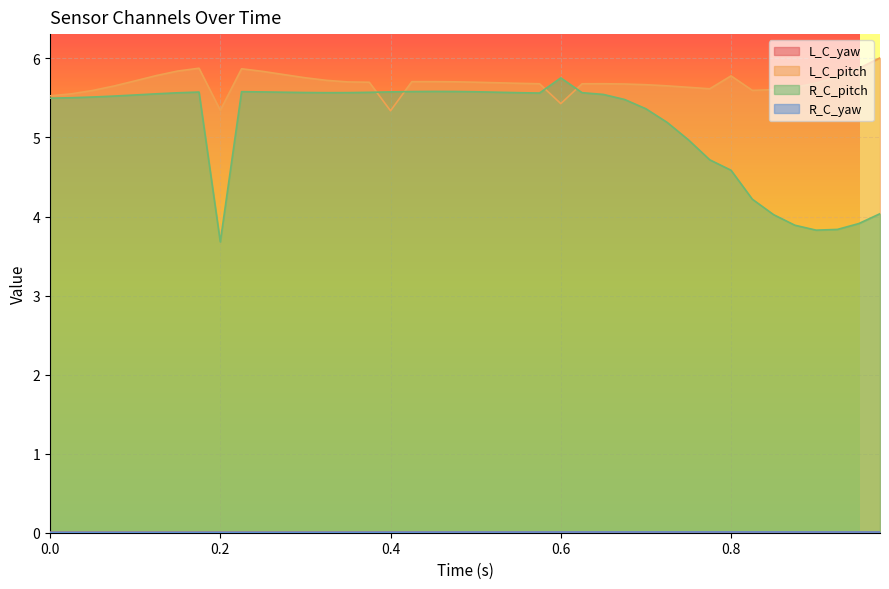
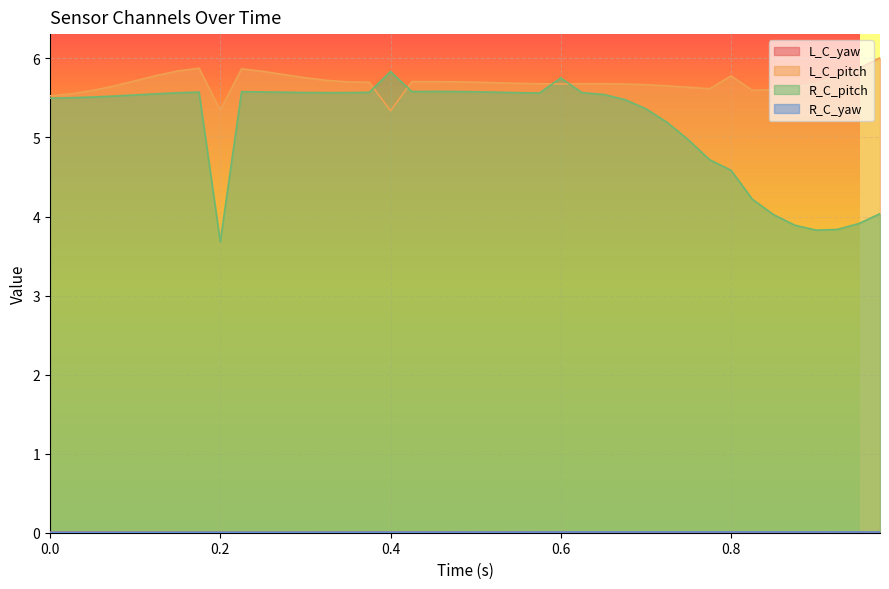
  {
    "R_C_yaw": {
      "0.0": 0.0,
      "0.2": 0.0,
      "0.4": 0.0,
      "0.6": 0.0,
      "0.8": 0.0
    },
    "L_C_pitch": {
      "0.2": 5.3,
      "0.4": 5.3,
-     "0.6": 5.4,
+     "0.6": 5.7,
      "0.8": 5.8
    },
    "R_C_pitch": {
      "0.2": 3.7,
-     "0.4": 5.6,
+     "0.4": 5.8,
      "0.6": 5.8,
      "0.8": 4.6
    }
  }
